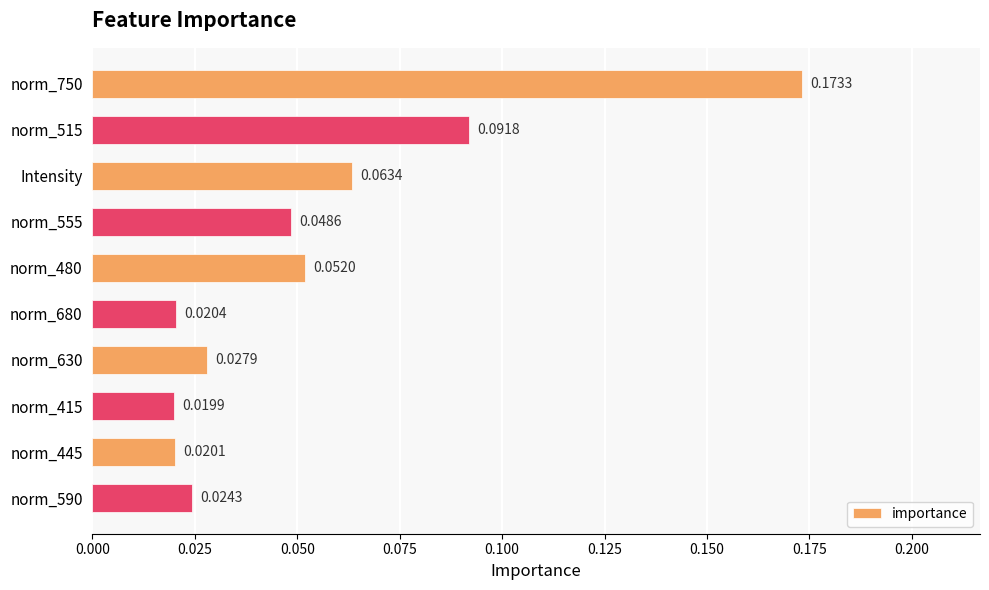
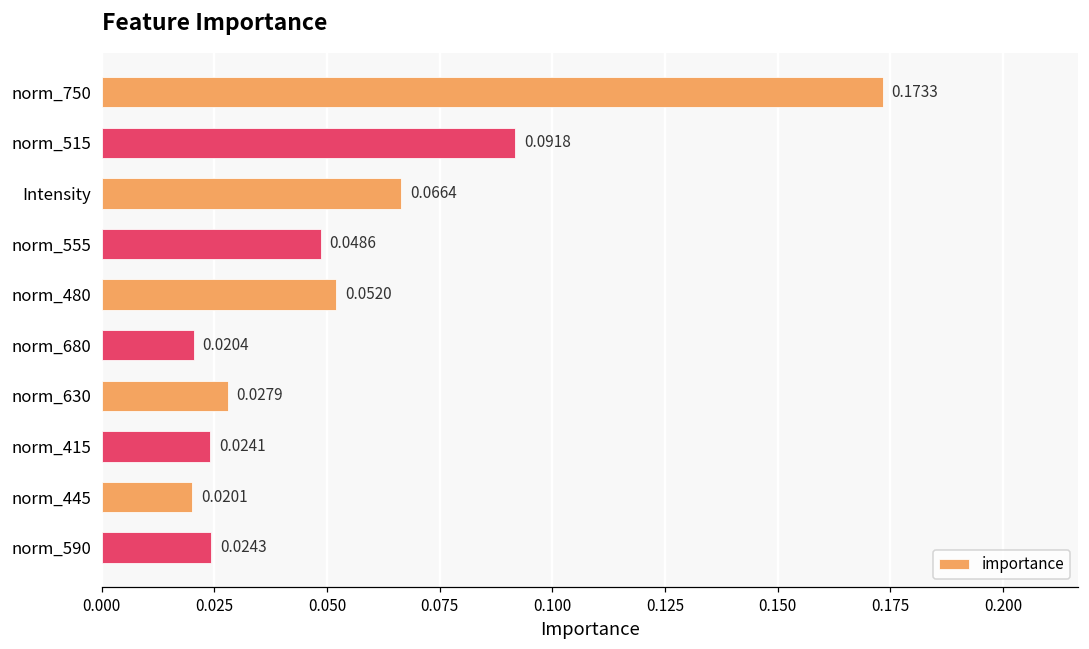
  {
    "norm_750": 0.1733,
    "norm_515": 0.0918,
-   "Intensity": 0.0634,
+   "Intensity": 0.0664,
    "norm_555": 0.0486,
    "norm_480": 0.0520,
    "norm_680": 0.0204,
    "norm_630": 0.0279,
-   "norm_415": 0.0199,
+   "norm_415": 0.0241,
    "norm_445": 0.0201,
    "norm_590": 0.0243
  }
